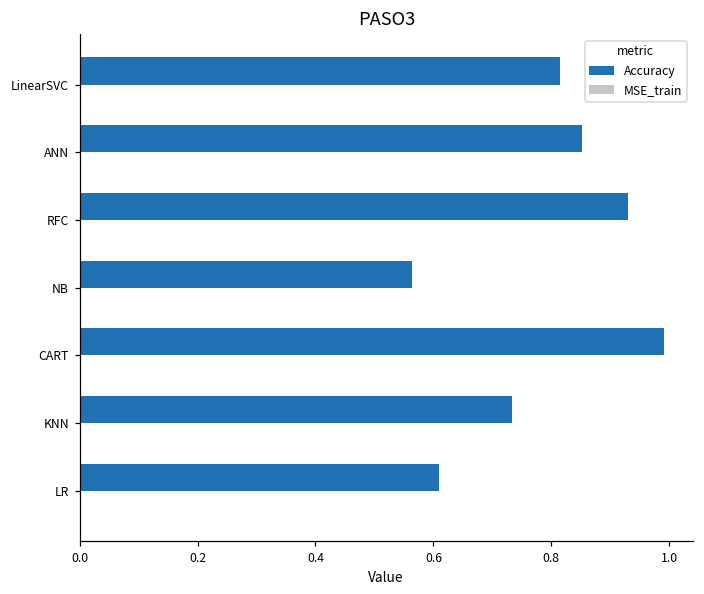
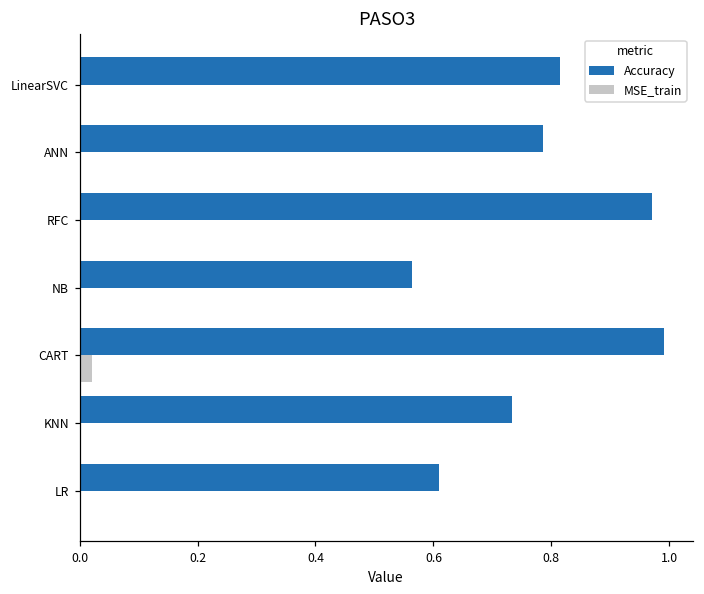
  {
    "Accuracy": {
      "LinearSVC": 0.82,
-     "ANN": 0.85,
-     "RFC": 0.93,
+     "ANN": 0.79,
+     "RFC": 0.97,
      "NB": 0.56,
      "CART": 0.99,
      "KNN": 0.73,
      "LR": 0.61
    },
    "MSE_train": {
-     "CART": 0.00
+     "CART": 0.02
    }
  }
